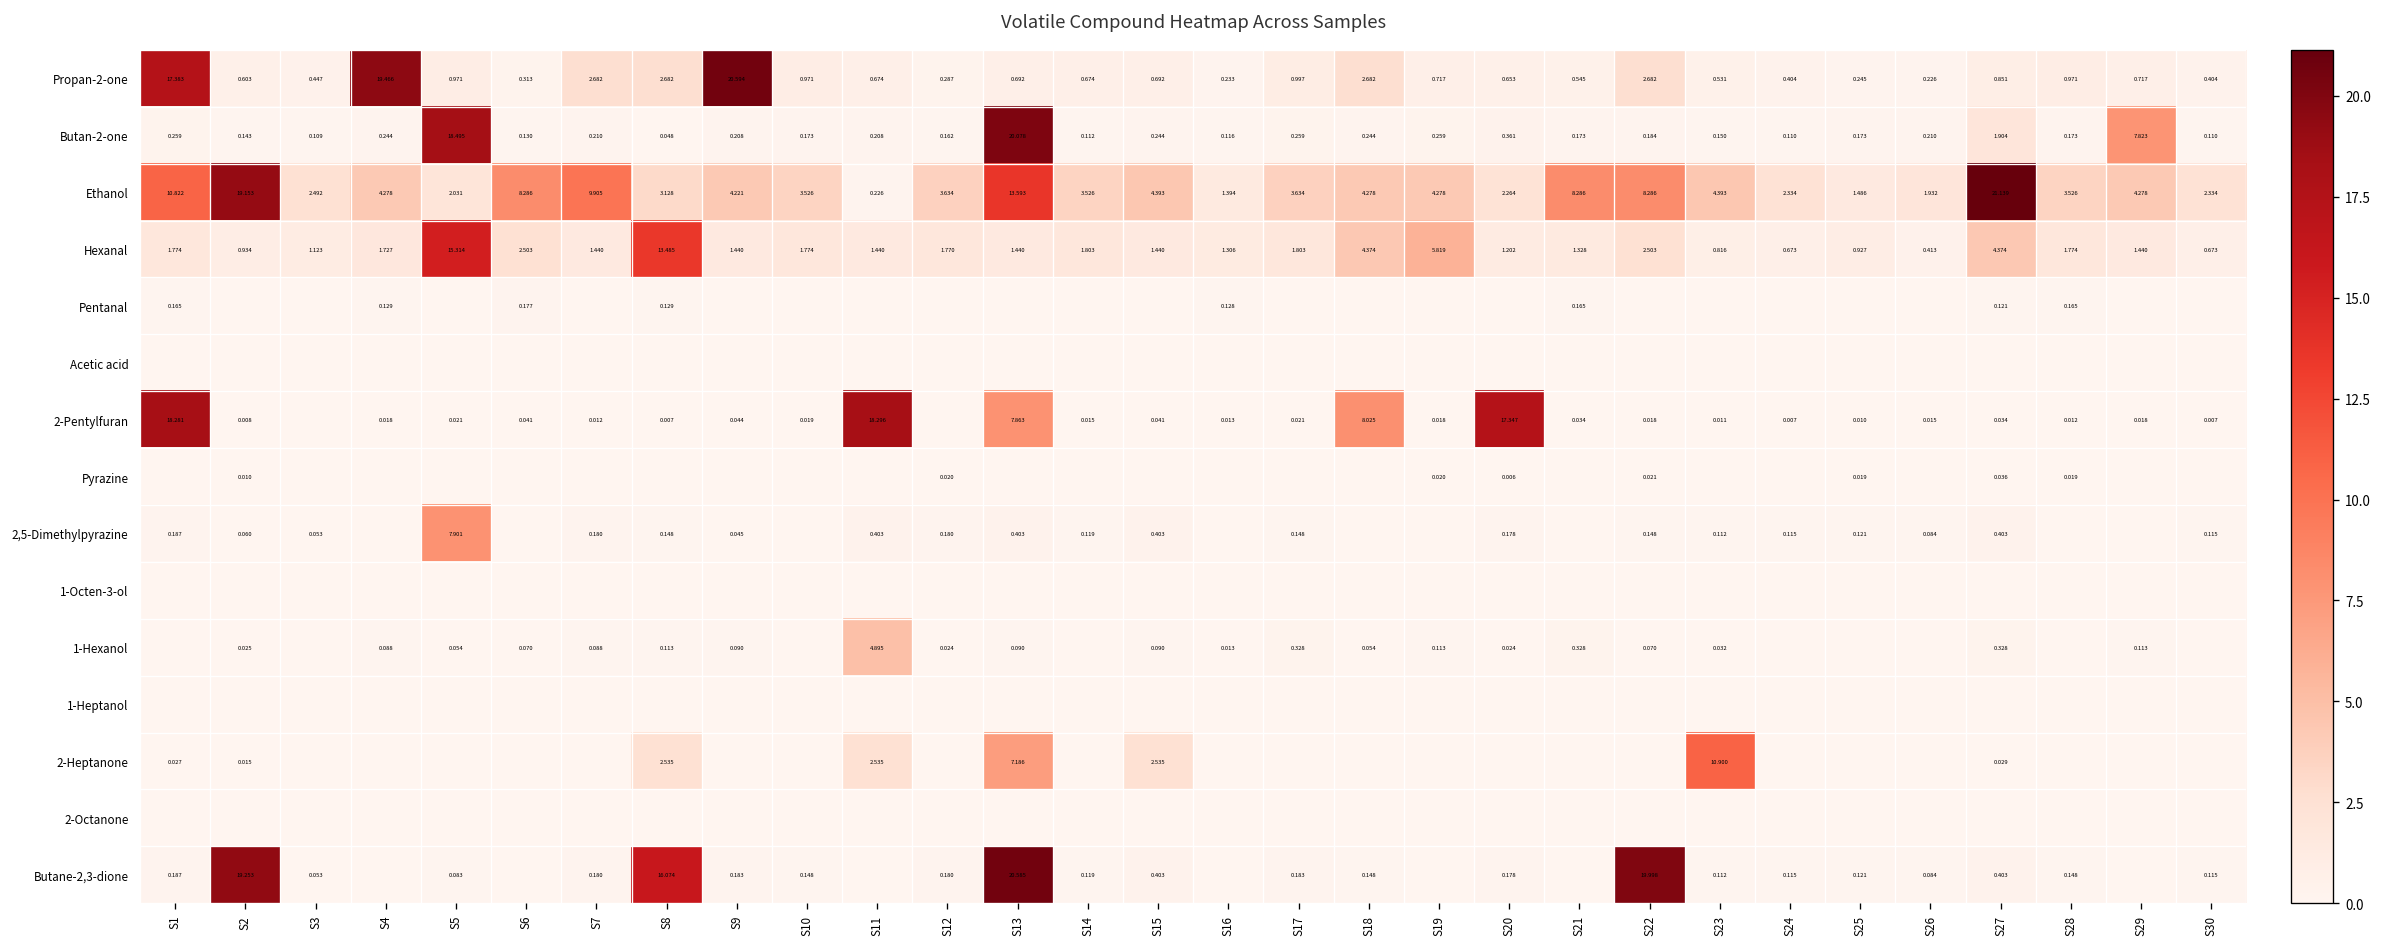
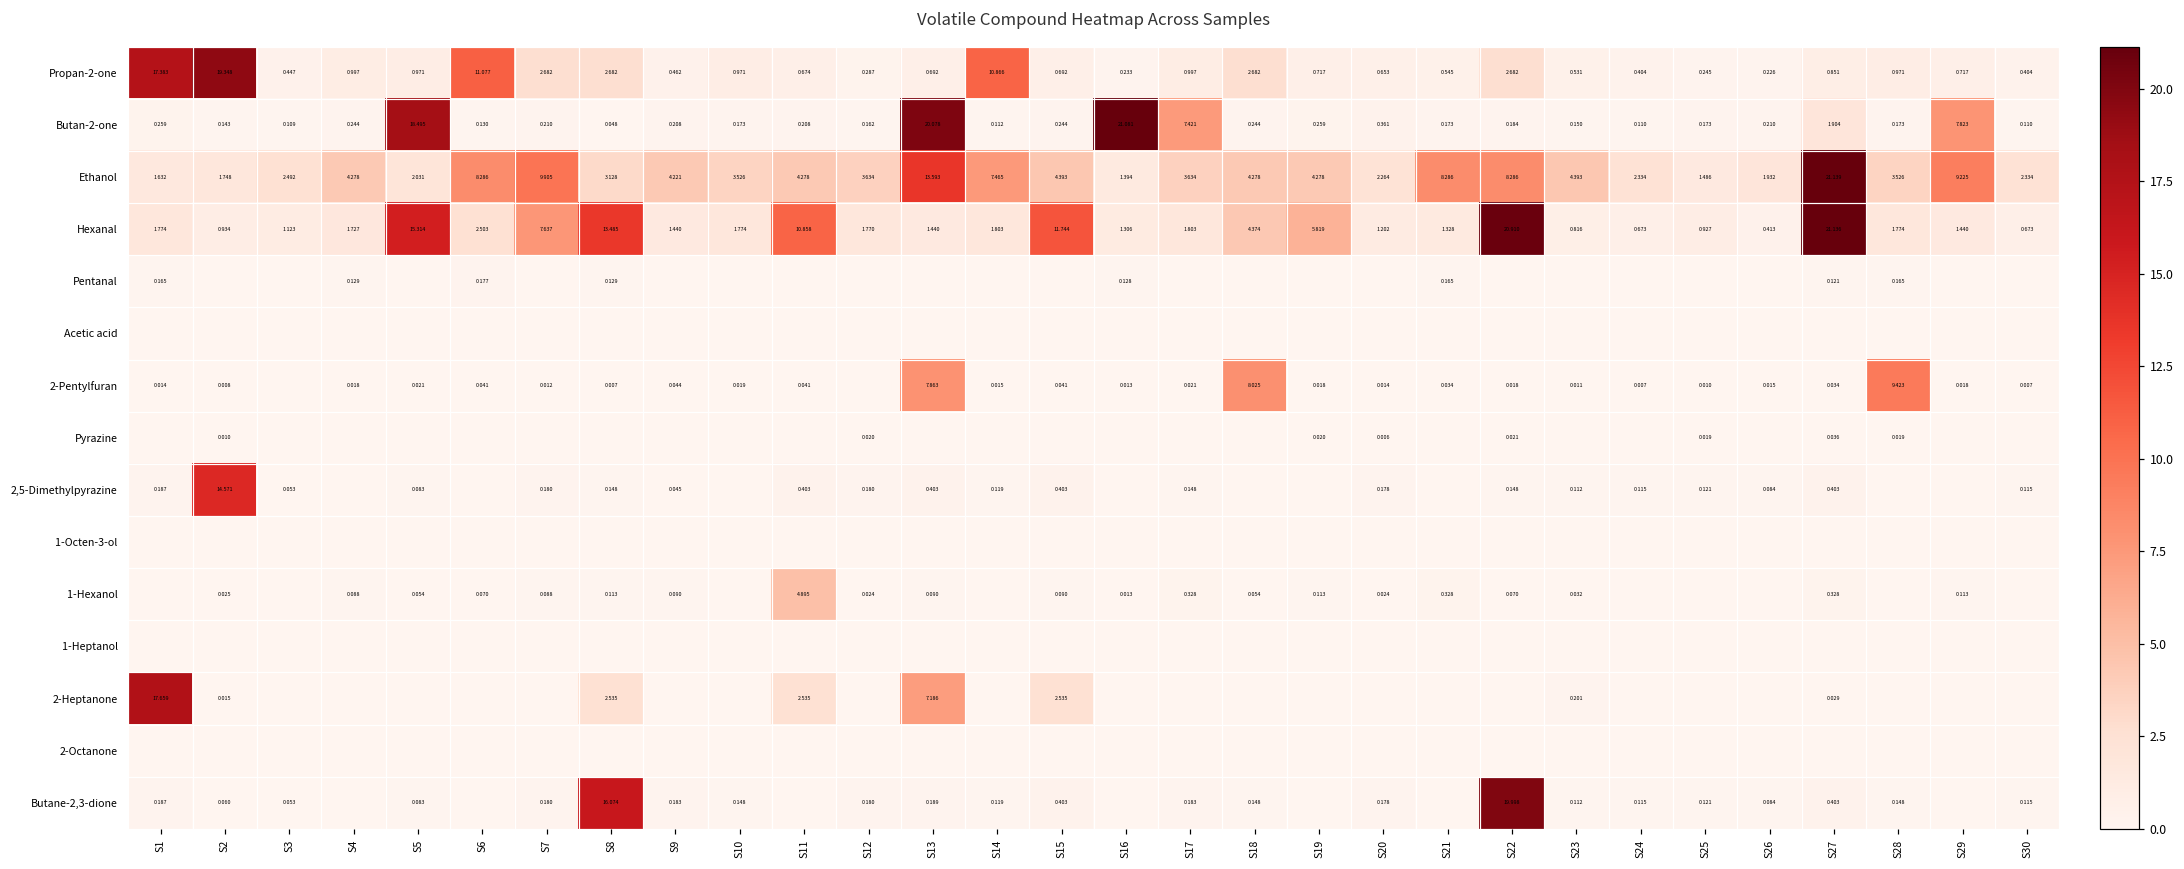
  {
    "Propan-2-one": {
      "S1": 17.383,
-     "S2": 0.603,
+     "S2": 19.348,
      "S3": 0.447,
-     "S4": 19.466,
+     "S4": 0.997,
      "S5": 0.971,
-     "S6": 0.313,
+     "S6": 11.077,
      "S7": 2.682,
      "S8": 2.682,
-     "S9": 20.594,
+     "S9": 0.462,
      "S10": 0.971,
      "S11": 0.674,
      "S12": 0.287,
      "S13": 0.692,
-     "S14": 0.674,
+     "S14": 10.866,
      "S15": 0.692,
      "S16": 0.233,
      "S17": 0.997,
      "S18": 2.682,
      "S19": 0.717,
      "S20": 0.653,
      "S21": 0.545,
      "S22": 2.682,
      "S23": 0.531,
      "S24": 0.404,
      "S25": 0.245,
      "S26": 0.226,
      "S27": 0.851,
      "S28": 0.971,
      "S29": 0.717,
      "S30": 0.404
    },
    "Butan-2-one": {
      "S1": 0.259,
      "S2": 0.143,
      "S3": 0.109,
      "S4": 0.244,
      "S5": 18.495,
      "S6": 0.130,
      "S7": 0.210,
      "S8": 0.048,
      "S9": 0.208,
      "S10": 0.173,
      "S11": 0.208,
      "S12": 0.162,
      "S13": 20.078,
      "S14": 0.112,
      "S15": 0.244,
-     "S16": 0.116,
-     "S17": 0.259,
+     "S16": 21.081,
+     "S17": 7.421,
      "S18": 0.244,
      "S19": 0.259,
      "S20": 0.361,
      "S21": 0.173,
      "S22": 0.184,
      "S23": 0.150,
      "S24": 0.110,
      "S25": 0.173,
      "S26": 0.210,
      "S27": 1.904,
      "S28": 0.173,
      "S29": 7.823,
      "S30": 0.110
    },
    "Ethanol": {
-     "S1": 10.822,
-     "S2": 19.153,
+     "S1": 1.632,
+     "S2": 1.748,
      "S3": 2.492,
      "S4": 4.278,
      "S5": 2.031,
      "S6": 8.286,
      "S7": 9.905,
      "S8": 3.128,
      "S9": 4.221,
      "S10": 3.526,
-     "S11": 0.226,
+     "S11": 4.278,
      "S12": 3.634,
      "S13": 13.593,
-     "S14": 3.526,
+     "S14": 7.465,
      "S15": 4.393,
      "S16": 1.394,
      "S17": 3.634,
      "S18": 4.278,
      "S19": 4.278,
      "S20": 2.264,
      "S21": 8.286,
      "S22": 8.286,
      "S23": 4.393,
      "S24": 2.334,
      "S25": 1.486,
      "S26": 1.932,
      "S27": 21.139,
      "S28": 3.526,
-     "S29": 4.278,
+     "S29": 9.225,
      "S30": 2.334
    },
    "Hexanal": {
      "S1": 1.774,
      "S2": 0.934,
      "S3": 1.123,
      "S4": 1.727,
      "S5": 15.314,
      "S6": 2.503,
-     "S7": 1.440,
+     "S7": 7.637,
      "S8": 13.485,
      "S9": 1.440,
      "S10": 1.774,
-     "S11": 1.440,
+     "S11": 10.858,
      "S12": 1.770,
      "S13": 1.440,
      "S14": 1.803,
-     "S15": 1.440,
+     "S15": 11.744,
      "S16": 1.306,
      "S17": 1.803,
      "S18": 4.374,
      "S19": 5.819,
      "S20": 1.202,
      "S21": 1.328,
-     "S22": 2.503,
+     "S22": 20.910,
      "S23": 0.816,
      "S24": 0.673,
      "S25": 0.927,
      "S26": 0.413,
-     "S27": 4.374,
+     "S27": 21.136,
      "S28": 1.774,
      "S29": 1.440,
      "S30": 0.673
    },
    "2-Pentylfuran": {
-     "S1": 18.281,
+     "S1": 0.014,
      "S2": 0.008,
      "S4": 0.018,
      "S5": 0.021,
      "S6": 0.041,
      "S7": 0.012,
      "S8": 0.007,
      "S9": 0.044,
      "S10": 0.019,
-     "S11": 18.296,
+     "S11": 0.041,
      "S13": 7.863,
      "S14": 0.015,
      "S15": 0.041,
      "S16": 0.013,
      "S17": 0.021,
      "S18": 8.025,
      "S19": 0.018,
-     "S20": 17.347,
+     "S20": 0.014,
      "S21": 0.034,
      "S22": 0.018,
      "S23": 0.011,
      "S24": 0.007,
      "S25": 0.010,
      "S26": 0.015,
      "S27": 0.034,
-     "S28": 0.012,
+     "S28": 9.423,
      "S29": 0.018,
      "S30": 0.007
    },
    "2,5-Dimethylpyrazine": {
      "S1": 0.187,
-     "S2": 0.060,
+     "S2": 14.571,
      "S3": 0.053,
-     "S5": 7.901,
+     "S5": 0.083,
      "S7": 0.180,
      "S8": 0.148,
      "S9": 0.045,
      "S11": 0.403,
      "S12": 0.180,
      "S13": 0.403,
      "S14": 0.119,
      "S15": 0.403,
      "S17": 0.148,
      "S20": 0.178,
      "S22": 0.148,
      "S23": 0.112,
      "S24": 0.115,
      "S25": 0.121,
      "S26": 0.084,
      "S27": 0.403,
      "S30": 0.115
    },
    "2-Heptanone": {
-     "S1": 0.027,
+     "S1": 17.659,
      "S2": 0.015,
      "S8": 2.535,
      "S11": 2.535,
      "S13": 7.186,
      "S15": 2.535,
-     "S23": 10.900,
+     "S23": 0.201,
      "S27": 0.029
    },
    "Butane-2,3-dione": {
      "S1": 0.187,
-     "S2": 19.253,
+     "S2": 0.060,
      "S3": 0.053,
      "S5": 0.083,
      "S7": 0.180,
      "S8": 16.074,
      "S9": 0.183,
      "S10": 0.148,
      "S12": 0.180,
-     "S13": 20.585,
+     "S13": 0.189,
      "S14": 0.119,
      "S15": 0.403,
      "S17": 0.183,
      "S18": 0.148,
      "S20": 0.178,
      "S22": 19.998,
      "S23": 0.112,
      "S24": 0.115,
      "S25": 0.121,
      "S26": 0.084,
      "S27": 0.403,
      "S28": 0.148,
      "S30": 0.115
    }
  }
